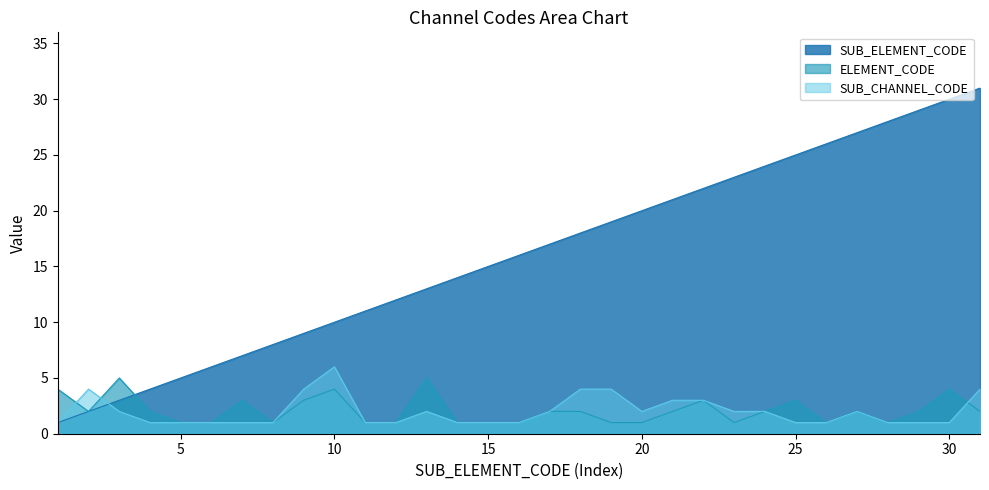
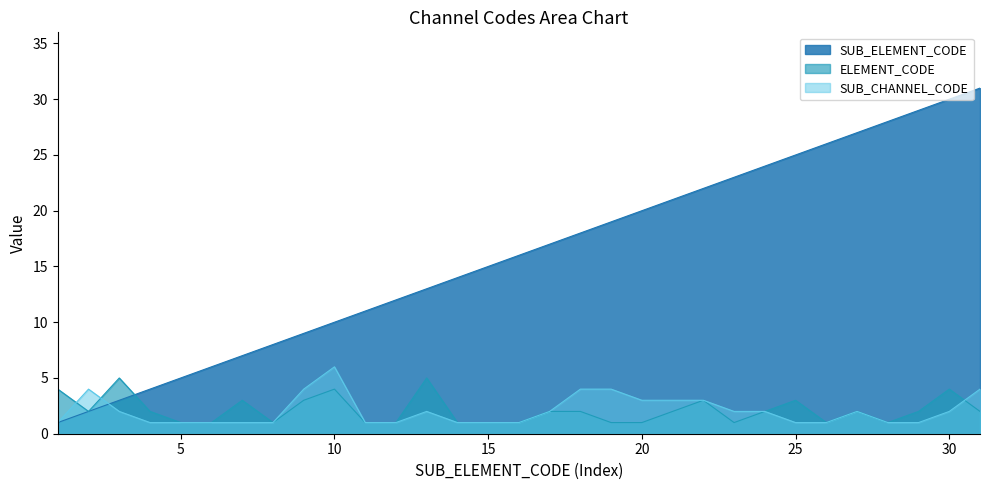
  {
    "SUB_CHANNEL_CODE": {
      "10": 6,
-     "20": 2,
+     "20": 3,
      "25": 1,
-     "30": 1
+     "30": 2
    }
  }
